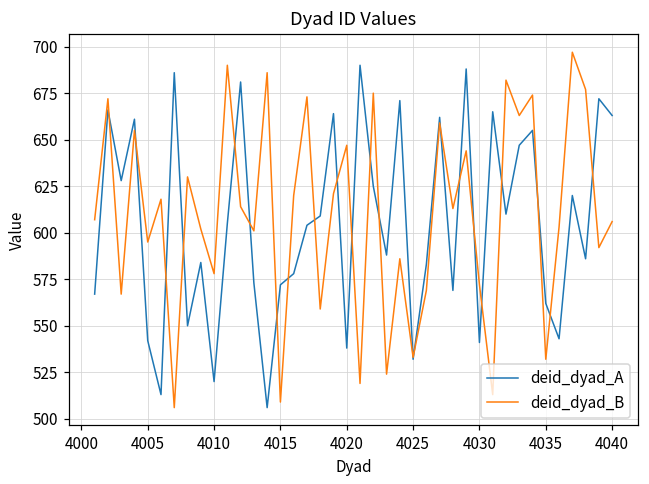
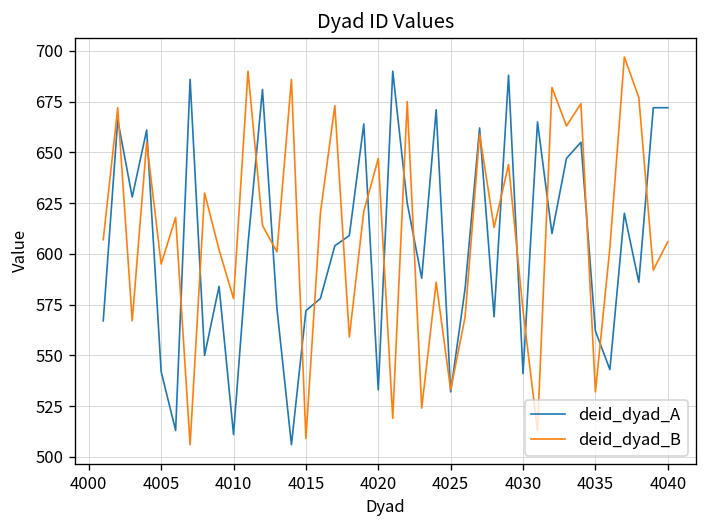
  {
    "deid_dyad_A": {
      "4005": 542,
-     "4010": 520,
+     "4010": 511,
      "4015": 572,
-     "4020": 538,
+     "4020": 533,
      "4030": 541,
      "4035": 562,
-     "4040": 663
+     "4040": 672
    },
    "deid_dyad_B": {
      "4005": 595,
      "4010": 578,
      "4015": 509,
      "4020": 647,
      "4030": 572,
      "4035": 532,
      "4040": 606
    }
  }
